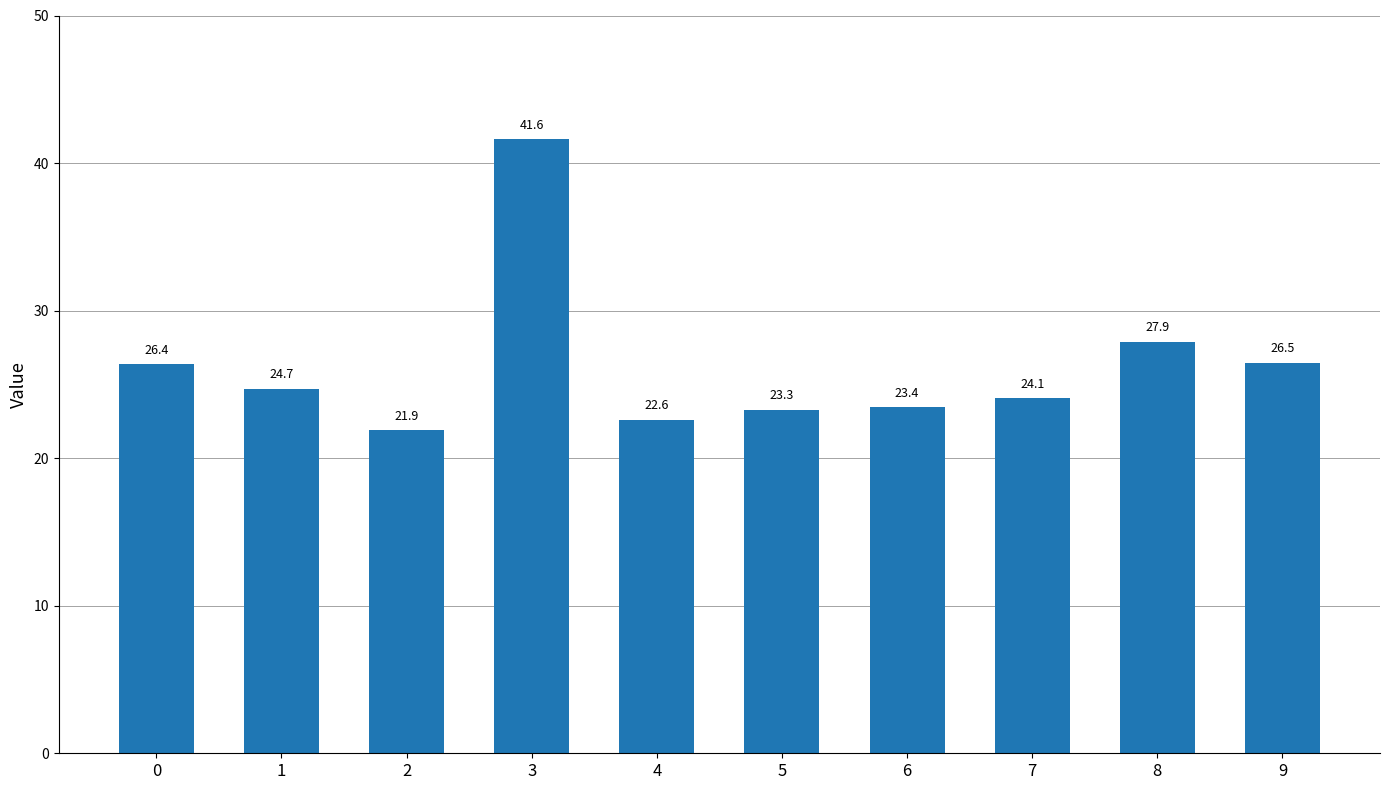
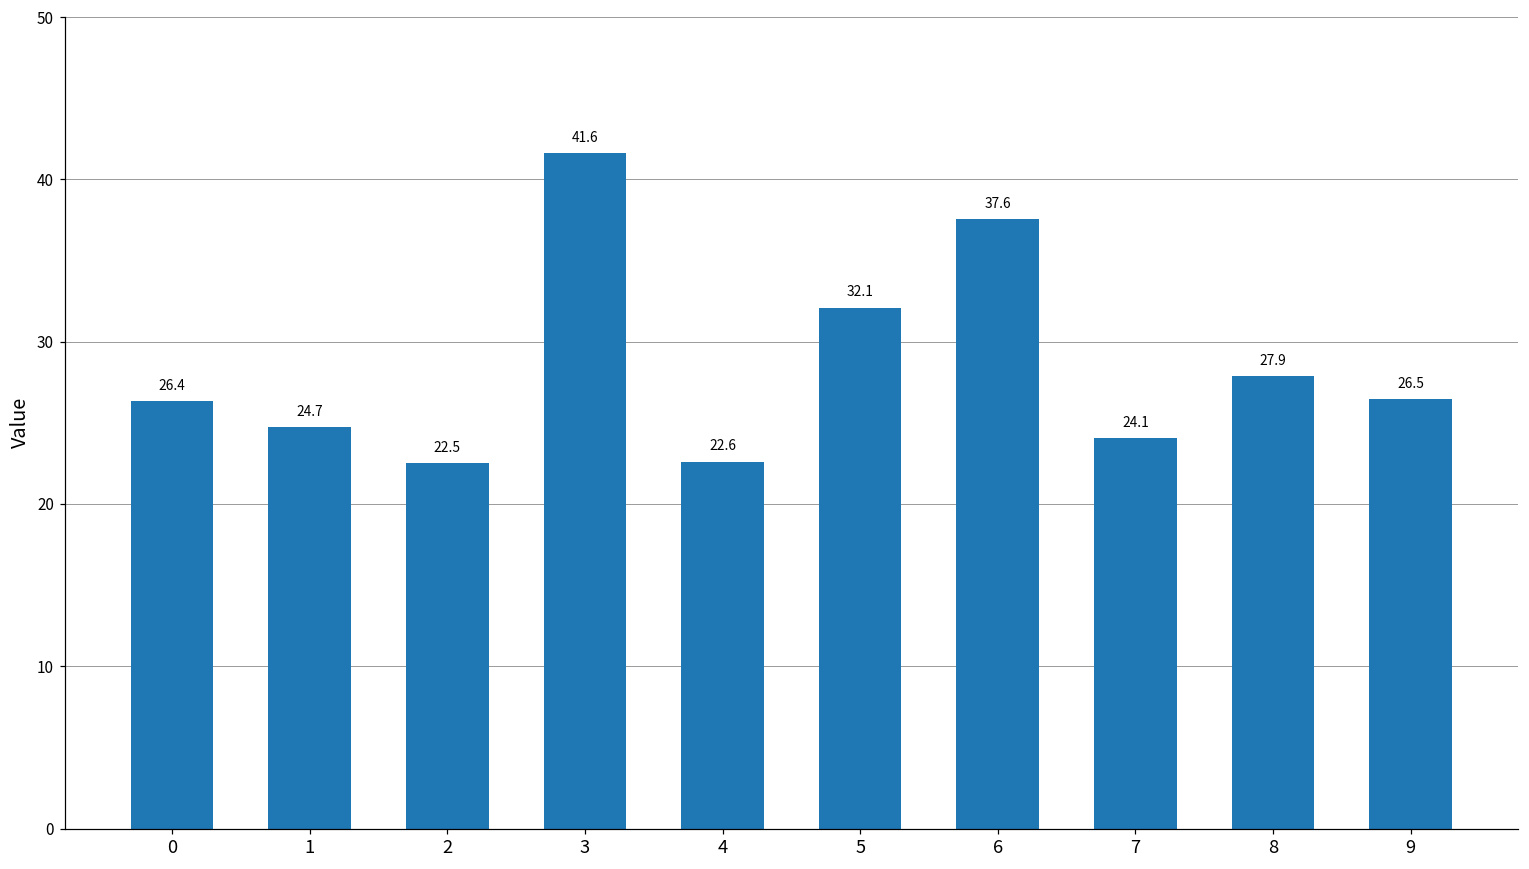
  {
    "0": 26.4,
    "1": 24.7,
-   "2": 21.9,
+   "2": 22.5,
    "3": 41.6,
    "4": 22.6,
-   "5": 23.3,
-   "6": 23.4,
+   "5": 32.1,
+   "6": 37.6,
    "7": 24.1,
    "8": 27.9,
    "9": 26.5
  }
